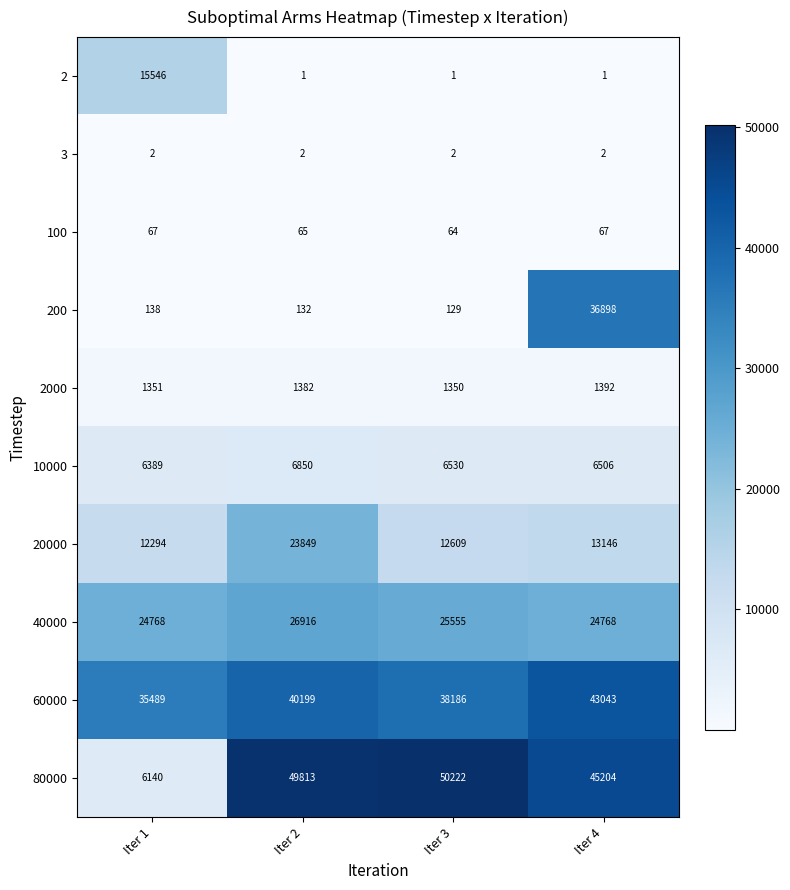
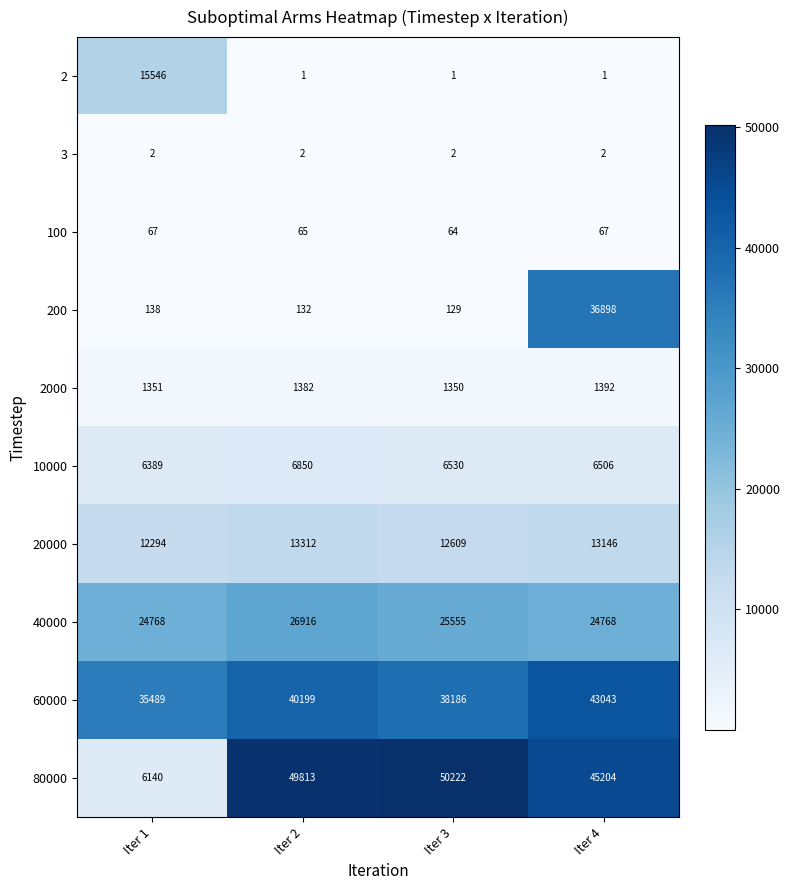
  {
    "2": {
      "Iter 1": 15546,
      "Iter 2": 1,
      "Iter 3": 1,
      "Iter 4": 1
    },
    "3": {
      "Iter 1": 2,
      "Iter 2": 2,
      "Iter 3": 2,
      "Iter 4": 2
    },
    "100": {
      "Iter 1": 67,
      "Iter 2": 65,
      "Iter 3": 64,
      "Iter 4": 67
    },
    "200": {
      "Iter 1": 138,
      "Iter 2": 132,
      "Iter 3": 129,
      "Iter 4": 36898
    },
    "2000": {
      "Iter 1": 1351,
      "Iter 2": 1382,
      "Iter 3": 1350,
      "Iter 4": 1392
    },
    "10000": {
      "Iter 1": 6389,
      "Iter 2": 6850,
      "Iter 3": 6530,
      "Iter 4": 6506
    },
    "20000": {
      "Iter 1": 12294,
-     "Iter 2": 23849,
+     "Iter 2": 13312,
      "Iter 3": 12609,
      "Iter 4": 13146
    },
    "40000": {
      "Iter 1": 24768,
      "Iter 2": 26916,
      "Iter 3": 25555,
      "Iter 4": 24768
    },
    "60000": {
      "Iter 1": 35489,
      "Iter 2": 40199,
      "Iter 3": 38186,
      "Iter 4": 43043
    },
    "80000": {
      "Iter 1": 6140,
      "Iter 2": 49813,
      "Iter 3": 50222,
      "Iter 4": 45204
    }
  }
